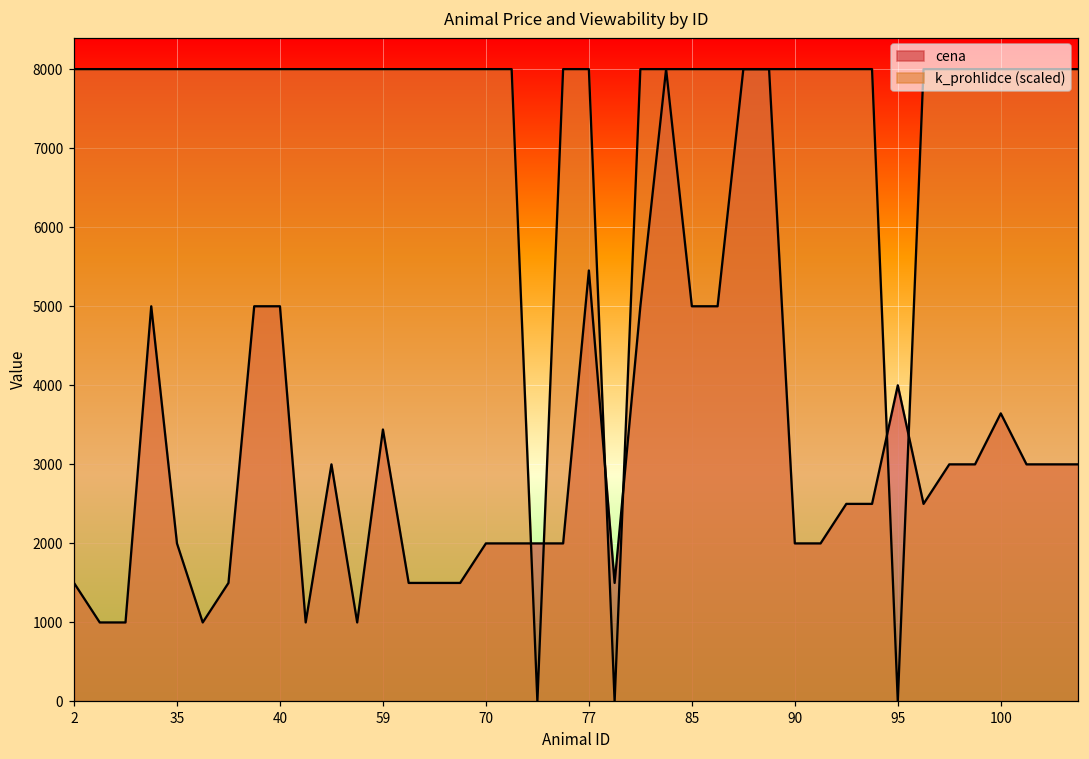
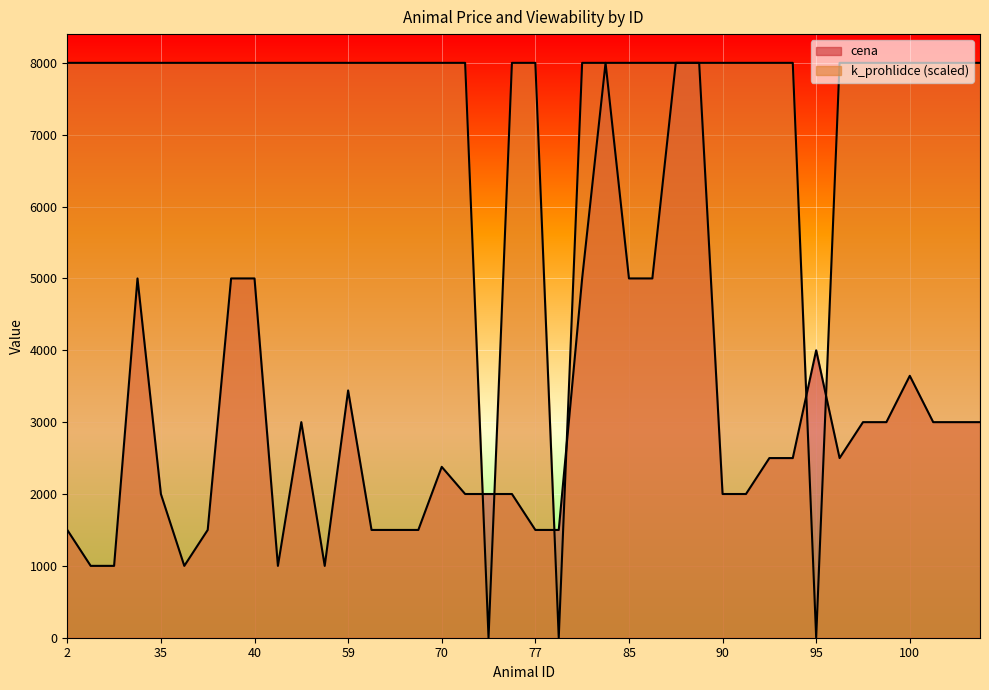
  {
    "cena": {
      "40": 5000,
      "59": 3400,
-     "70": 2000,
-     "77": 5500,
+     "70": 2400,
+     "77": 1500,
      "85": 5000,
      "90": 2000,
      "95": 4000,
      "100": 3600
    },
    "k_prohlidce (scaled)": {
      "40": 8000,
      "59": 8000,
      "70": 8000,
      "77": 8000,
      "85": 8000,
      "90": 8000,
      "95": 0
    }
  }
